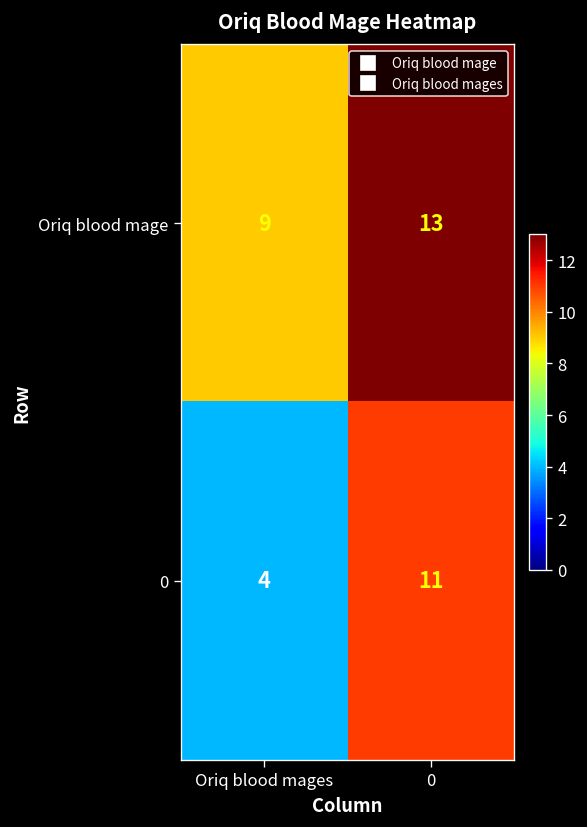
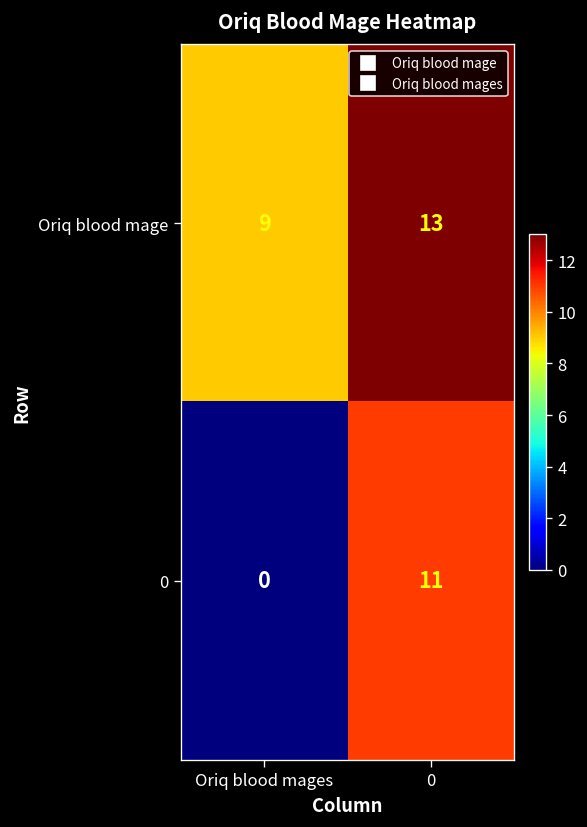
  {
    "Oriq blood mage": {
      "Oriq blood mages": 9,
      "0": 13
    },
    "0": {
-     "Oriq blood mages": 4,
+     "Oriq blood mages": 0,
      "0": 11
    }
  }
